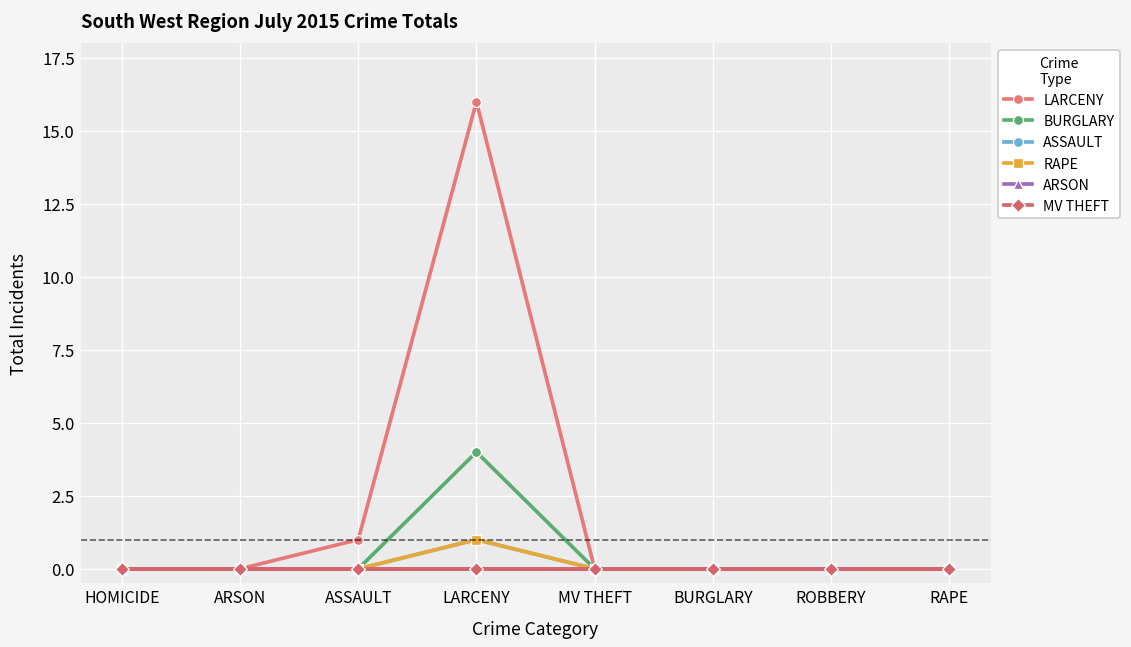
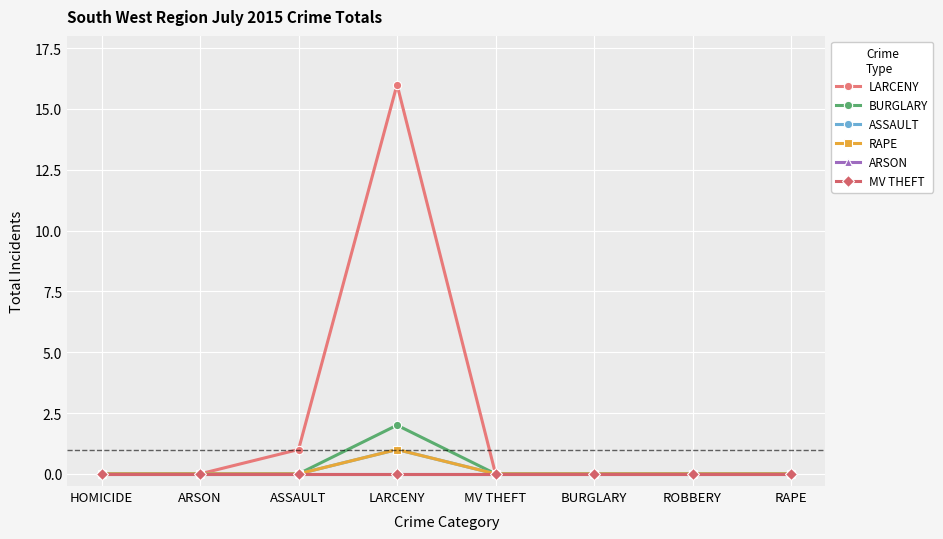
  {
    "BURGLARY": {
-     "LARCENY": 4
+     "LARCENY": 2
    },
    "RAPE": {
      "LARCENY": 1
    }
  }
